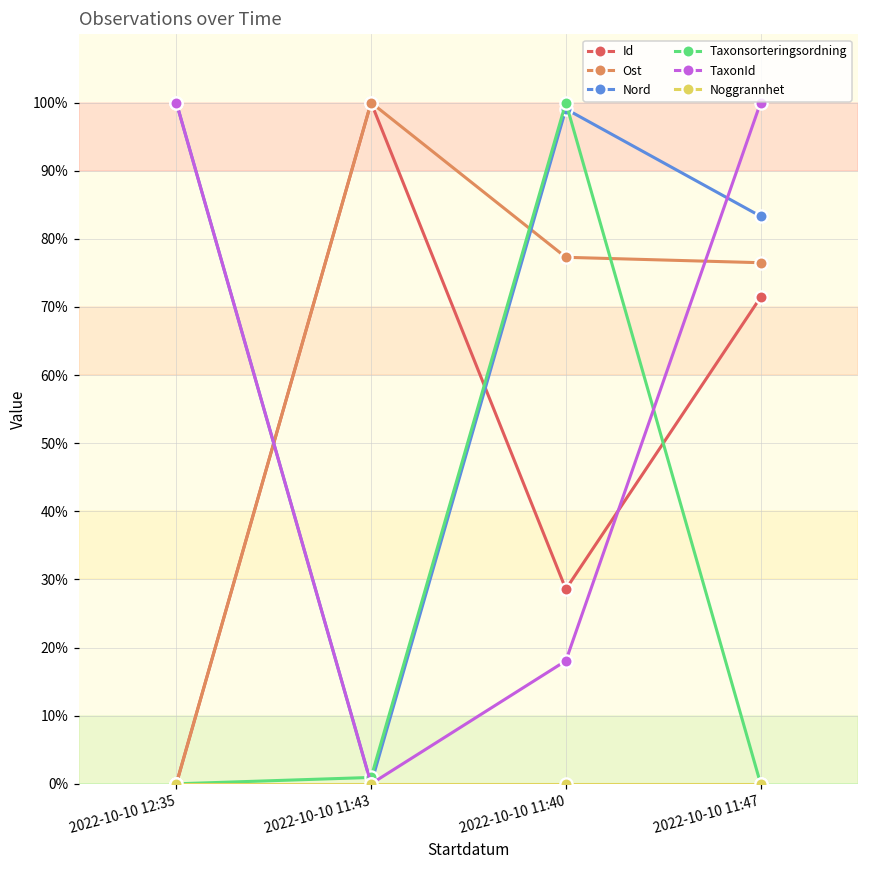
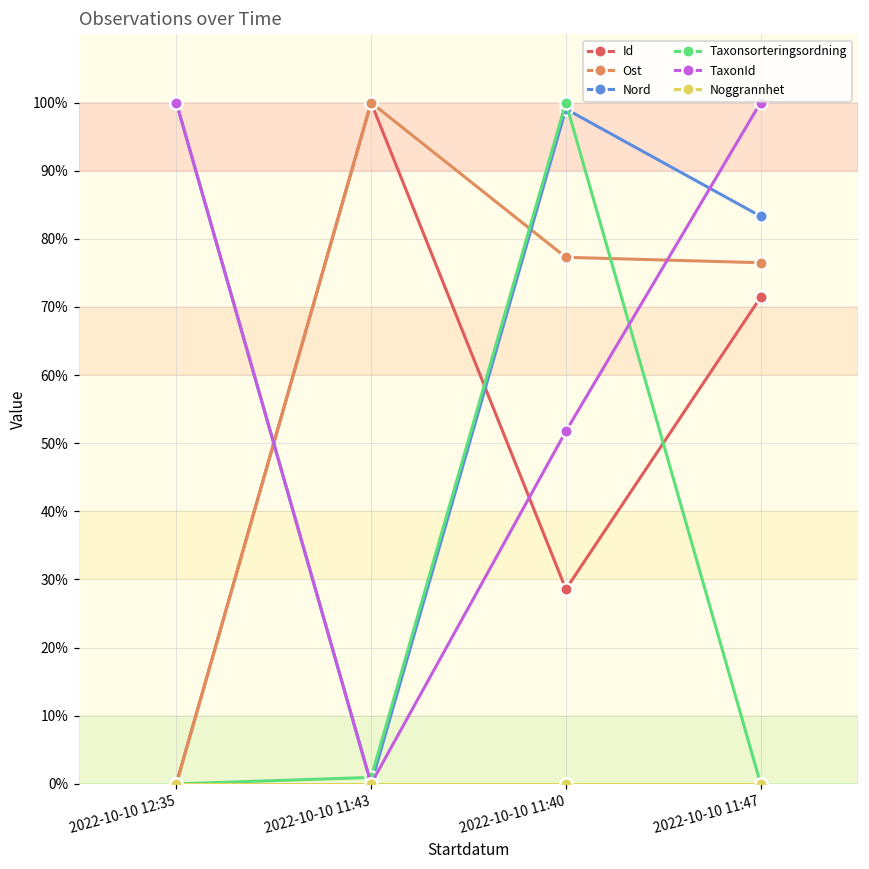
  {
    "Nord": {
      "2022-10-10 11:40": "99%",
      "2022-10-10 11:47": "83%"
    },
    "Taxonsorteringsordning": {
      "2022-10-10 11:43": "1%",
      "2022-10-10 11:40": "100%"
    },
    "TaxonId": {
-     "2022-10-10 11:40": "18%",
+     "2022-10-10 11:40": "52%",
      "2022-10-10 11:47": "100%"
    },
    "Noggrannhet": {
      "2022-10-10 11:40": "0%"
    }
  }
